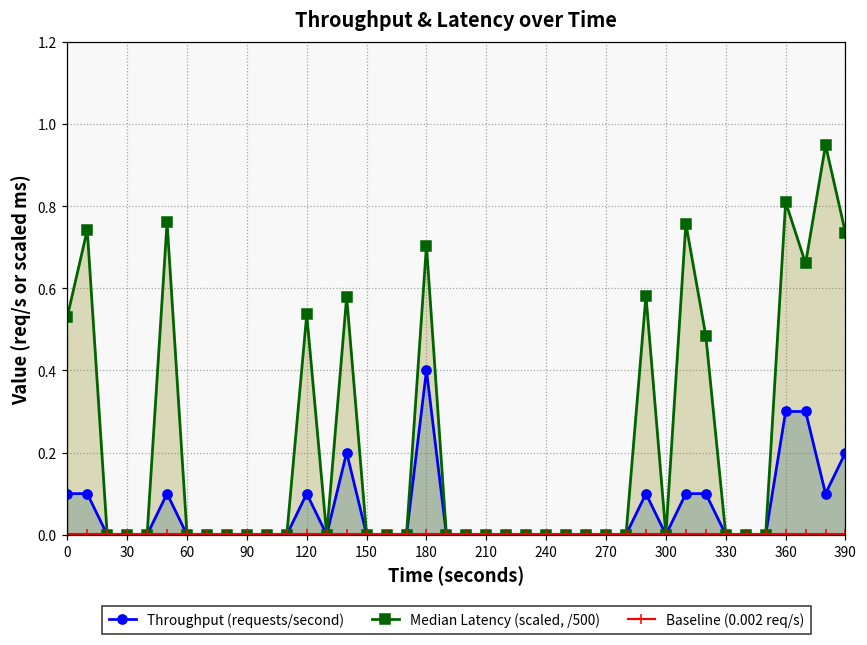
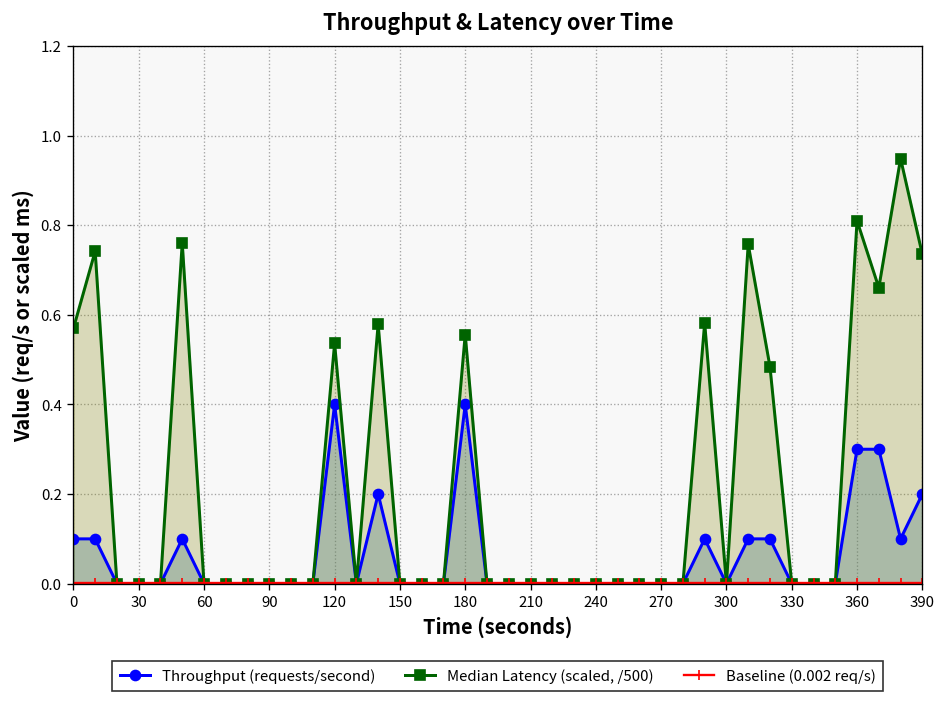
  {
    "Throughput (requests/second)": {
      "0": 0.1,
-     "120": 0.1,
+     "120": 0.4,
      "180": 0.4,
      "360": 0.3,
      "390": 0.2
    },
    "Median Latency (scaled, /500)": {
-     "0": 0.53,
+     "0": 0.57,
      "120": 0.54,
-     "180": 0.70,
+     "180": 0.56,
      "360": 0.81,
      "390": 0.73
    },
    "Baseline (0.002 req/s)": {
      "0": 0.00,
      "120": 0.00,
      "180": 0.00,
      "360": 0.00,
      "390": 0.00
    }
  }
